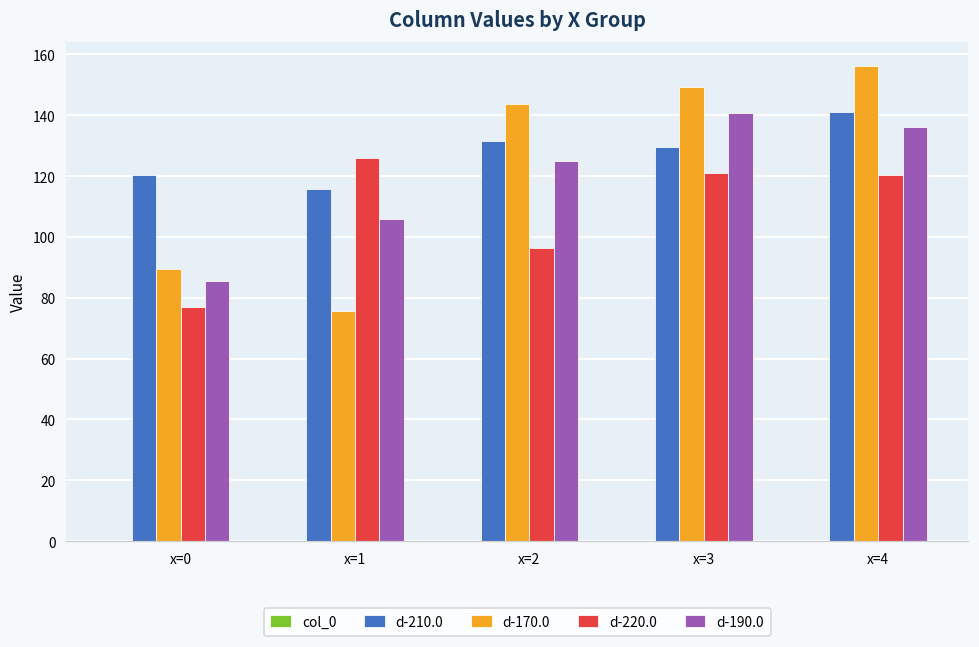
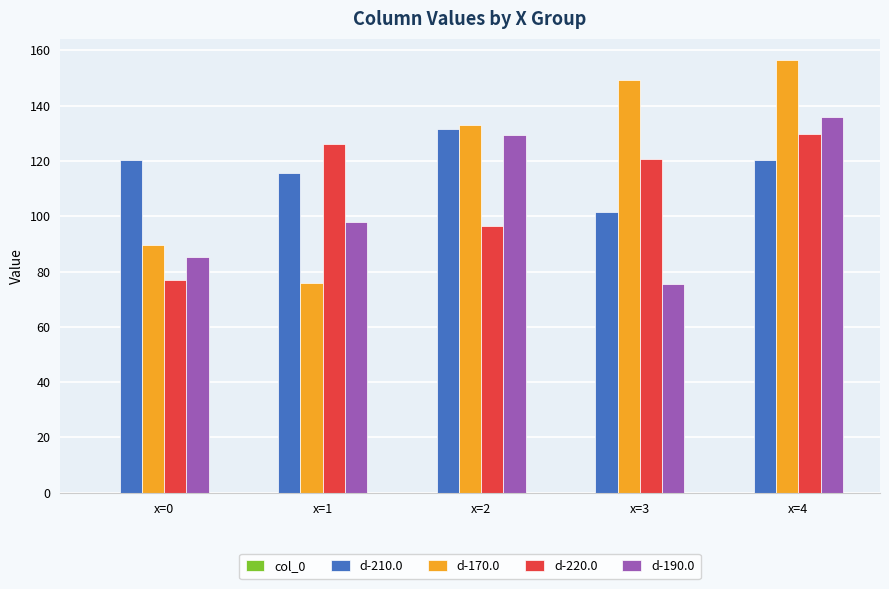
  {
    "col_0": {
      "x=0": 0,
      "x=1": 0,
      "x=2": 0,
      "x=3": 0,
      "x=4": 0
    },
    "d-210.0": {
      "x=0": 120,
      "x=1": 116,
      "x=2": 132,
-     "x=3": 130,
-     "x=4": 141
+     "x=3": 102,
+     "x=4": 120
    },
    "d-170.0": {
      "x=0": 90,
      "x=1": 76,
-     "x=2": 144,
+     "x=2": 133,
      "x=3": 149,
      "x=4": 156
    },
    "d-220.0": {
      "x=0": 77,
      "x=1": 126,
      "x=2": 96,
      "x=3": 121,
-     "x=4": 120
+     "x=4": 130
    },
    "d-190.0": {
      "x=0": 85,
-     "x=1": 106,
-     "x=2": 125,
-     "x=3": 141,
+     "x=1": 98,
+     "x=2": 129,
+     "x=3": 75,
      "x=4": 136
    }
  }
